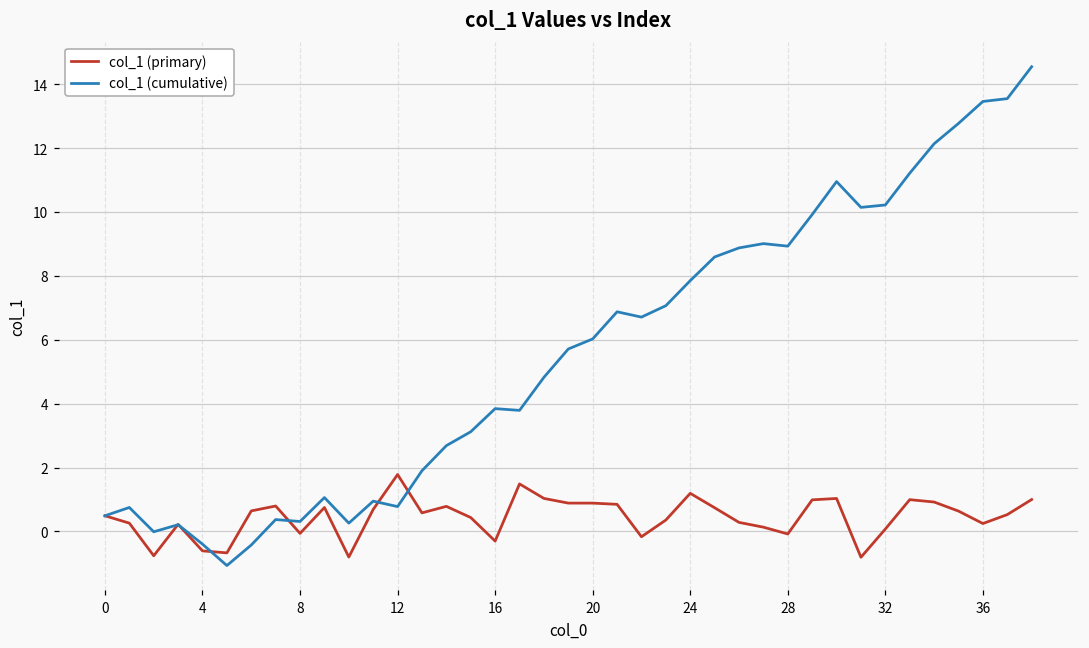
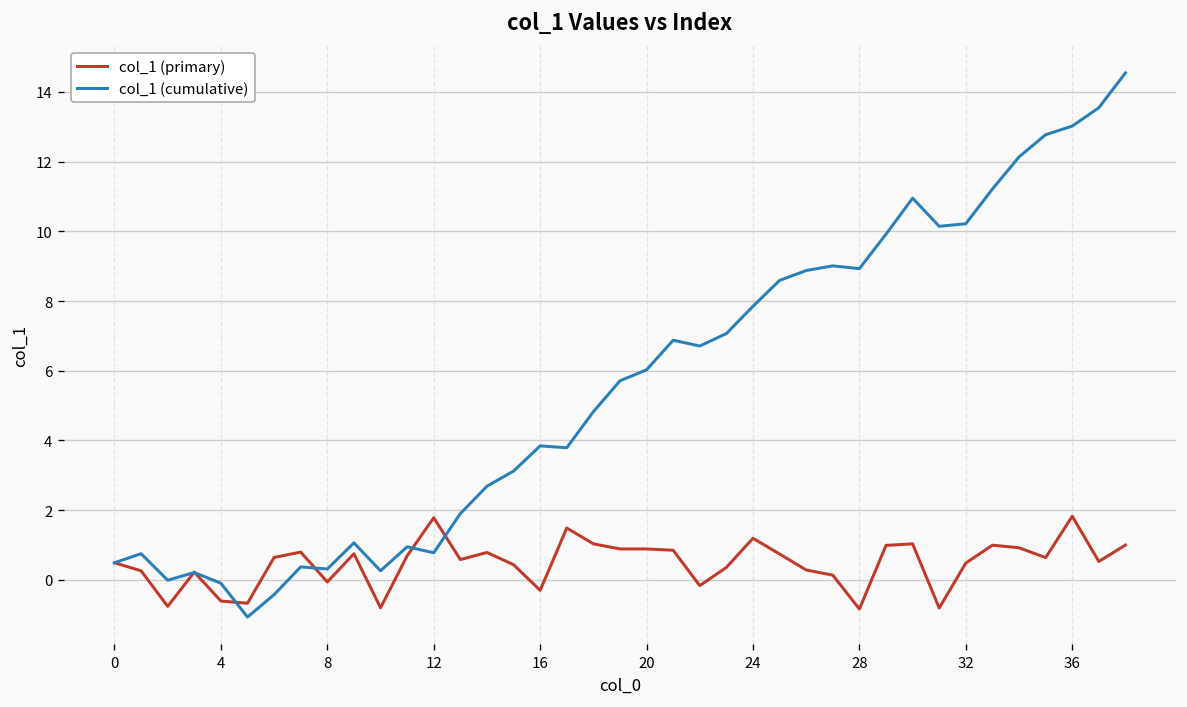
  {
    "col_1 (primary)": {
      "4": -0.6,
      "8": -0.1,
      "12": 1.8,
      "16": -0.3,
      "20": 0.9,
      "24": 1.2,
-     "28": -0.1,
-     "32": 0.1,
-     "36": 0.2
+     "28": -0.8,
+     "32": 0.5,
+     "36": 1.8
    },
    "col_1 (cumulative)": {
-     "4": -0.4,
+     "4": -0.1,
      "8": 0.3,
      "12": 0.8,
      "16": 3.8,
      "20": 6.0,
      "24": 7.9,
      "28": 8.9,
      "32": 10.2,
-     "36": 13.5
+     "36": 13.0
    }
  }
